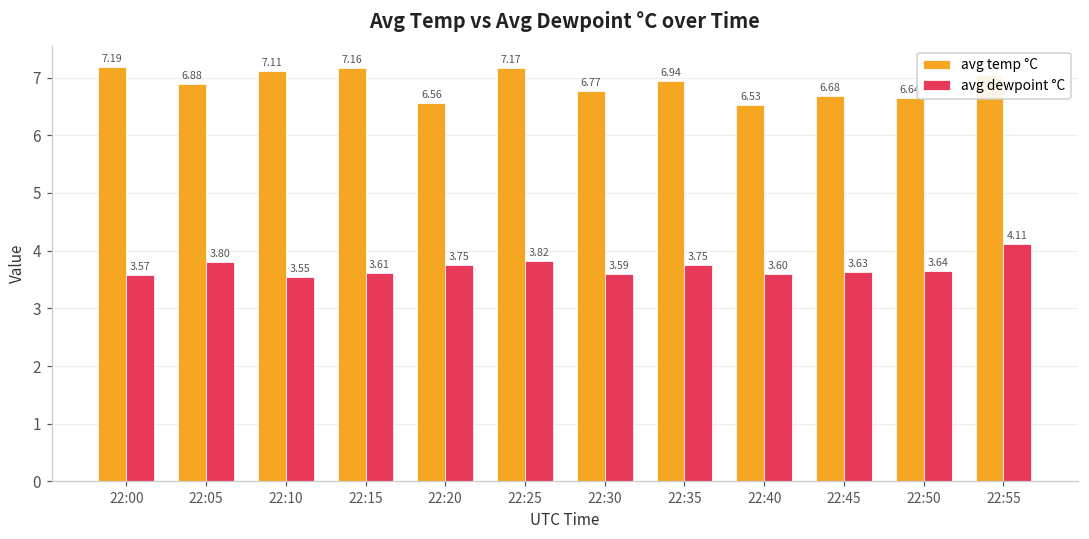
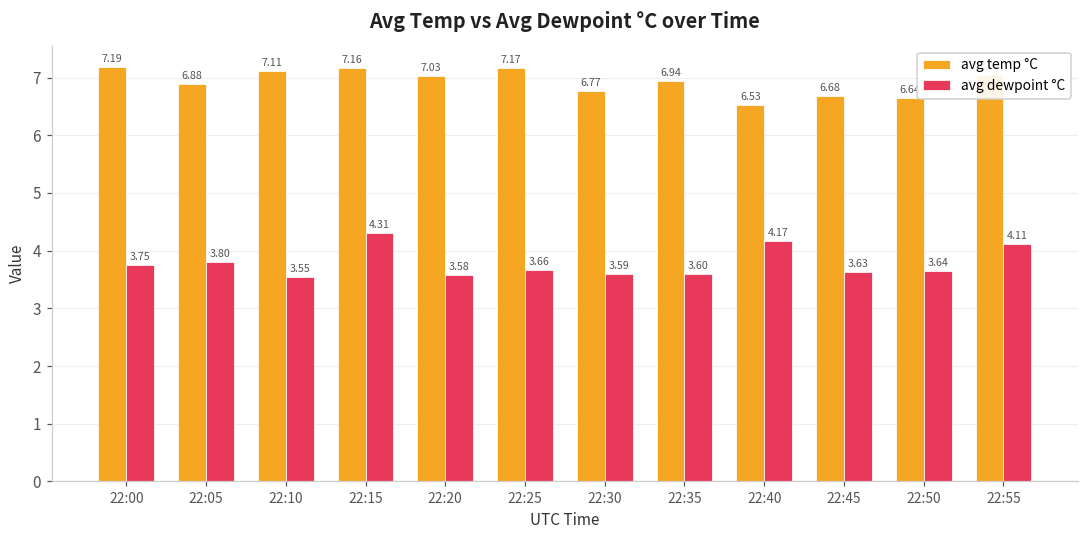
  {
    "avg temp °C": {
      "22:00": 7.19,
      "22:05": 6.88,
      "22:10": 7.11,
      "22:15": 7.16,
-     "22:20": 6.56,
+     "22:20": 7.03,
      "22:25": 7.17,
      "22:30": 6.77,
      "22:35": 6.94,
      "22:40": 6.53,
      "22:45": 6.68
    },
    "avg dewpoint °C": {
-     "22:00": 3.57,
+     "22:00": 3.75,
      "22:05": 3.80,
      "22:10": 3.55,
-     "22:15": 3.61,
-     "22:20": 3.75,
-     "22:25": 3.82,
+     "22:15": 4.31,
+     "22:20": 3.58,
+     "22:25": 3.66,
      "22:30": 3.59,
-     "22:35": 3.75,
-     "22:40": 3.60,
+     "22:35": 3.60,
+     "22:40": 4.17,
      "22:45": 3.63,
      "22:50": 3.64,
      "22:55": 4.11
    }
  }
